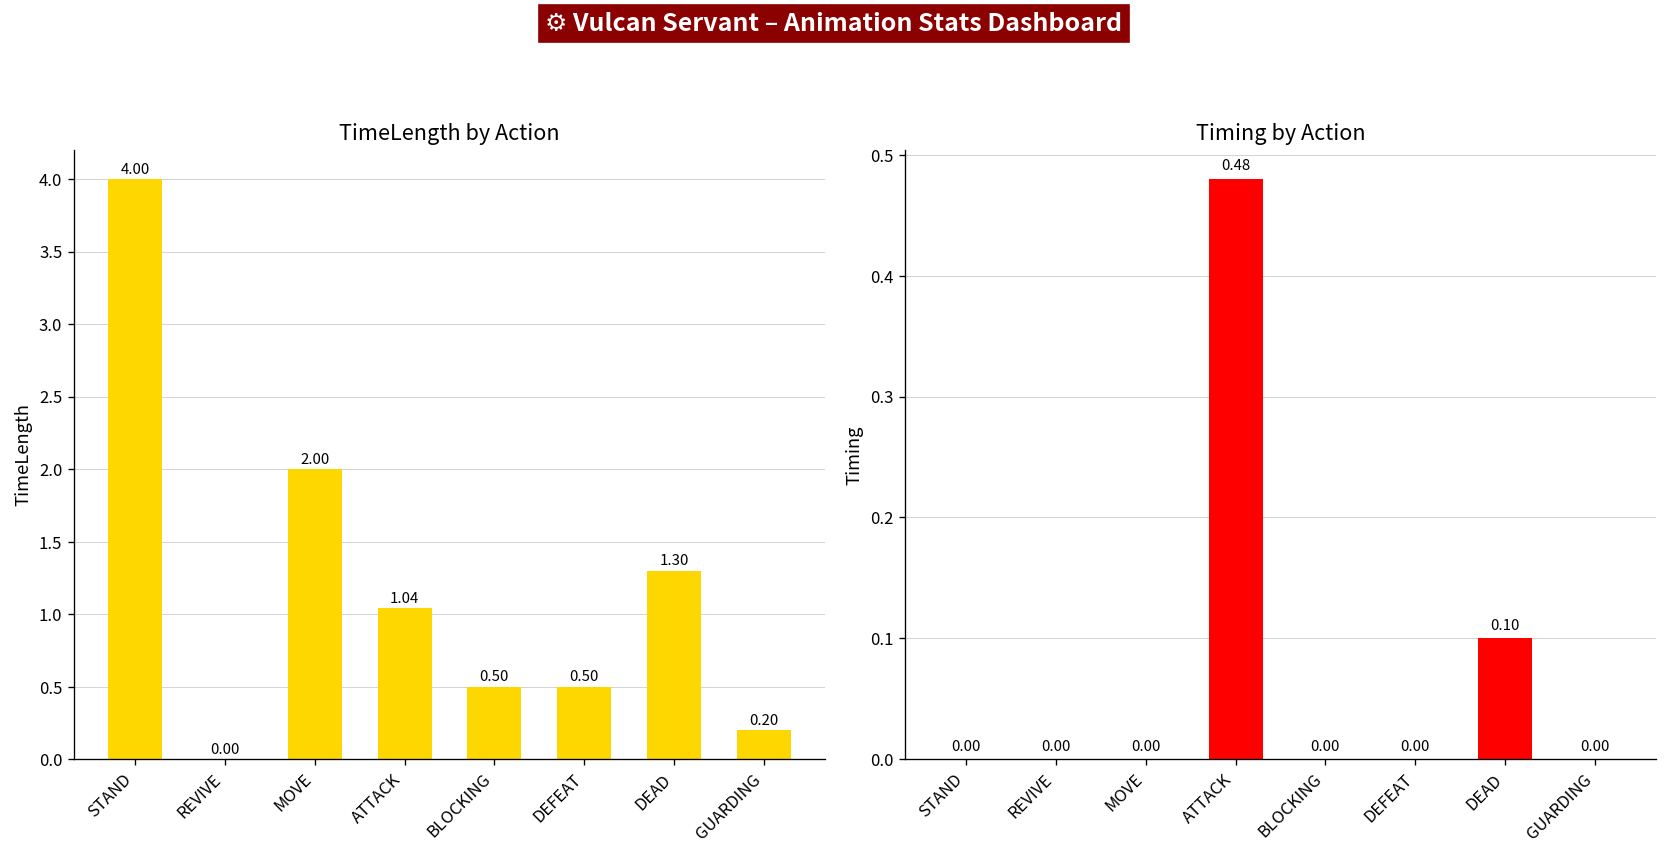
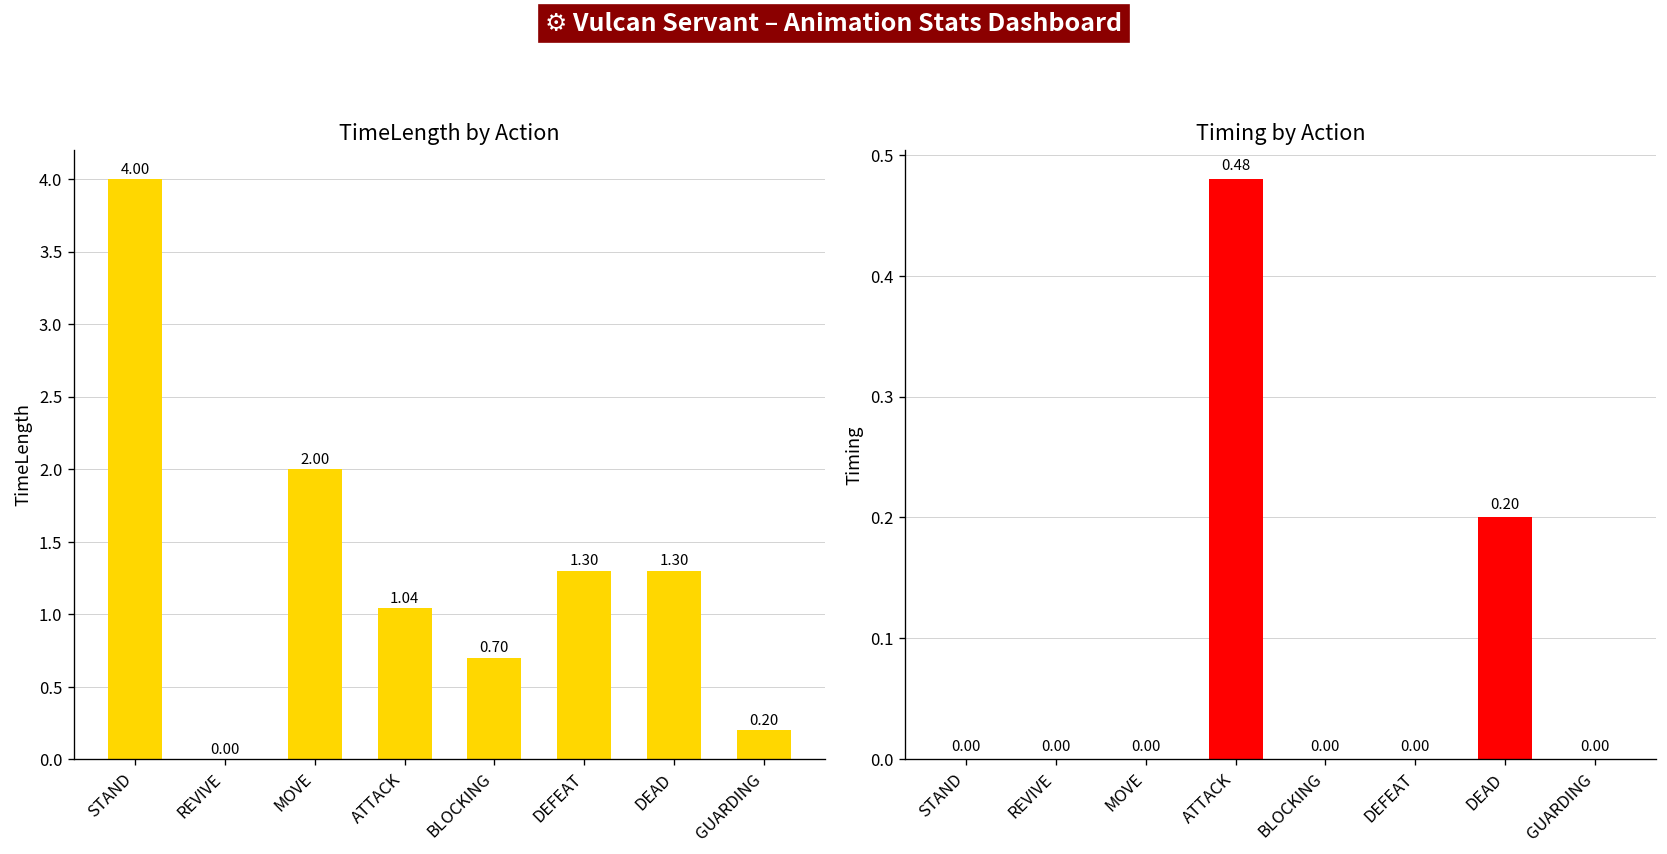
  {
    "TimeLength by Action": {
      "STAND": 4.00,
      "REVIVE": 0.00,
      "MOVE": 2.00,
      "ATTACK": 1.04,
-     "BLOCKING": 0.50,
-     "DEFEAT": 0.50,
+     "BLOCKING": 0.70,
+     "DEFEAT": 1.30,
      "DEAD": 1.30,
      "GUARDING": 0.20
    },
    "Timing by Action": {
      "STAND": 0.00,
      "REVIVE": 0.00,
      "MOVE": 0.00,
      "ATTACK": 0.48,
      "BLOCKING": 0.00,
      "DEFEAT": 0.00,
-     "DEAD": 0.10,
+     "DEAD": 0.20,
      "GUARDING": 0.00
    }
  }
